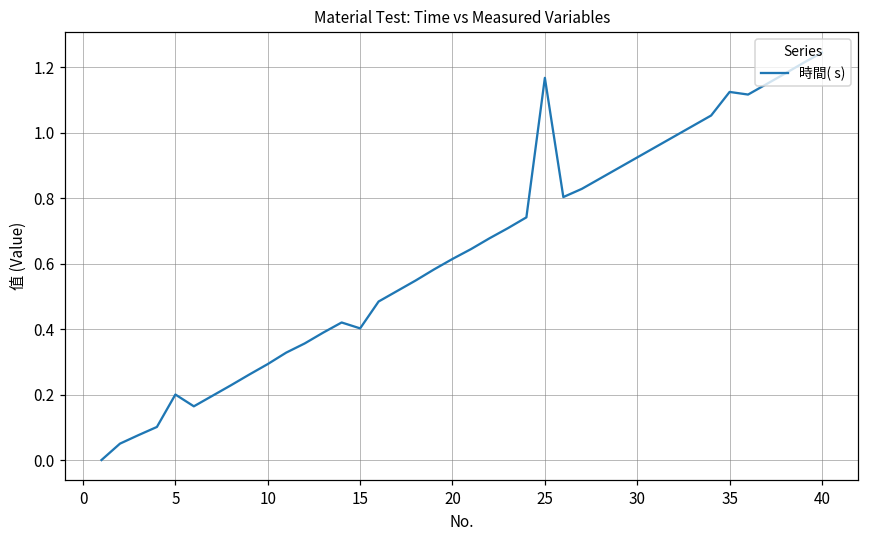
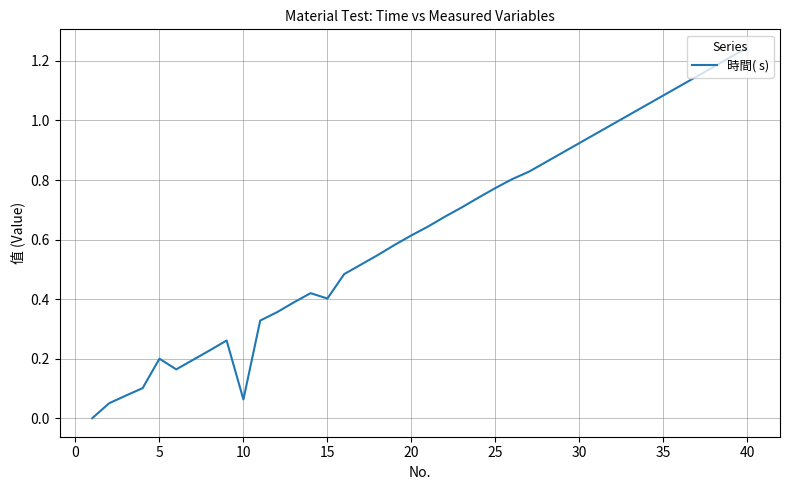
  {
    "5": 0.20,
-   "10": 0.29,
+   "10": 0.06,
    "15": 0.40,
    "20": 0.61,
-   "25": 1.17,
+   "25": 0.77,
    "30": 0.92,
-   "35": 1.12
+   "35": 1.08
  }
